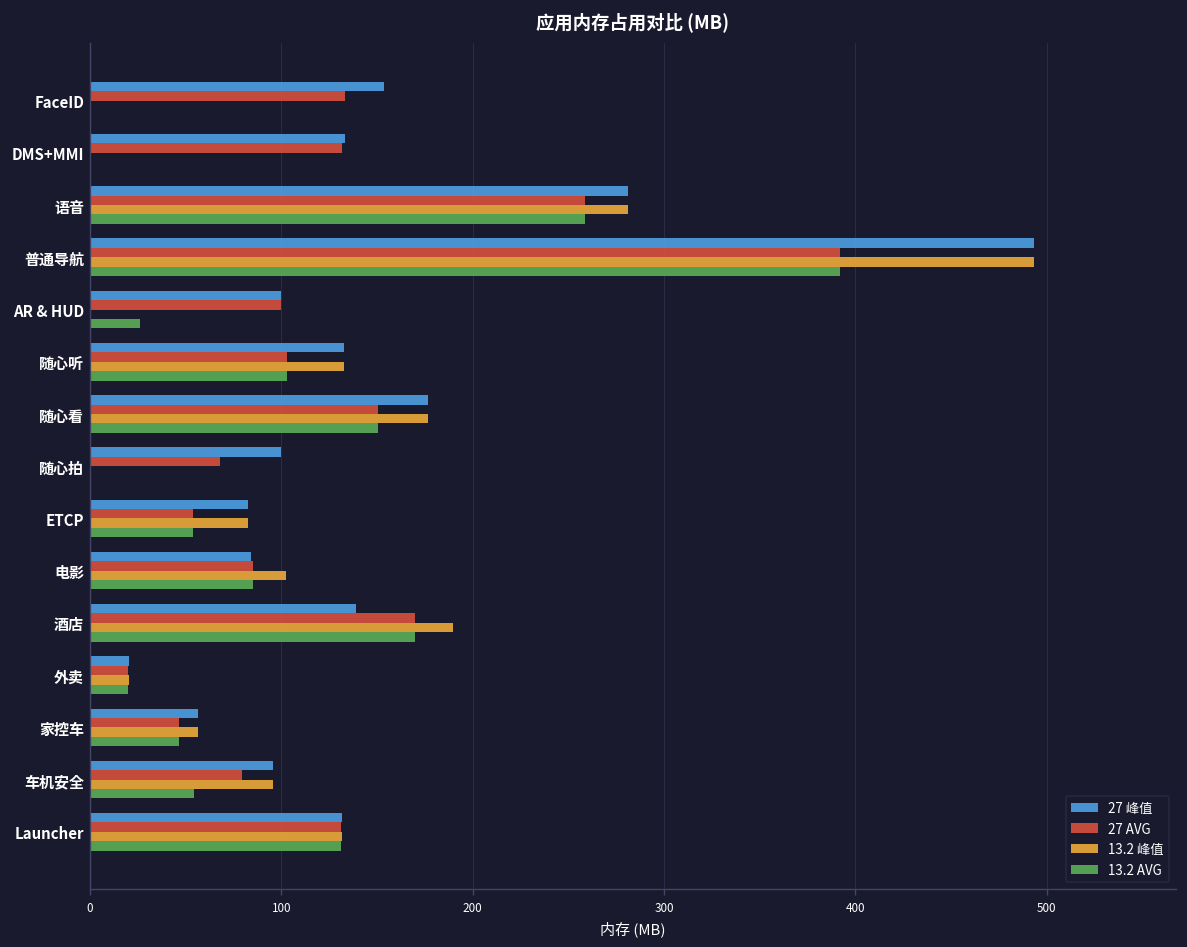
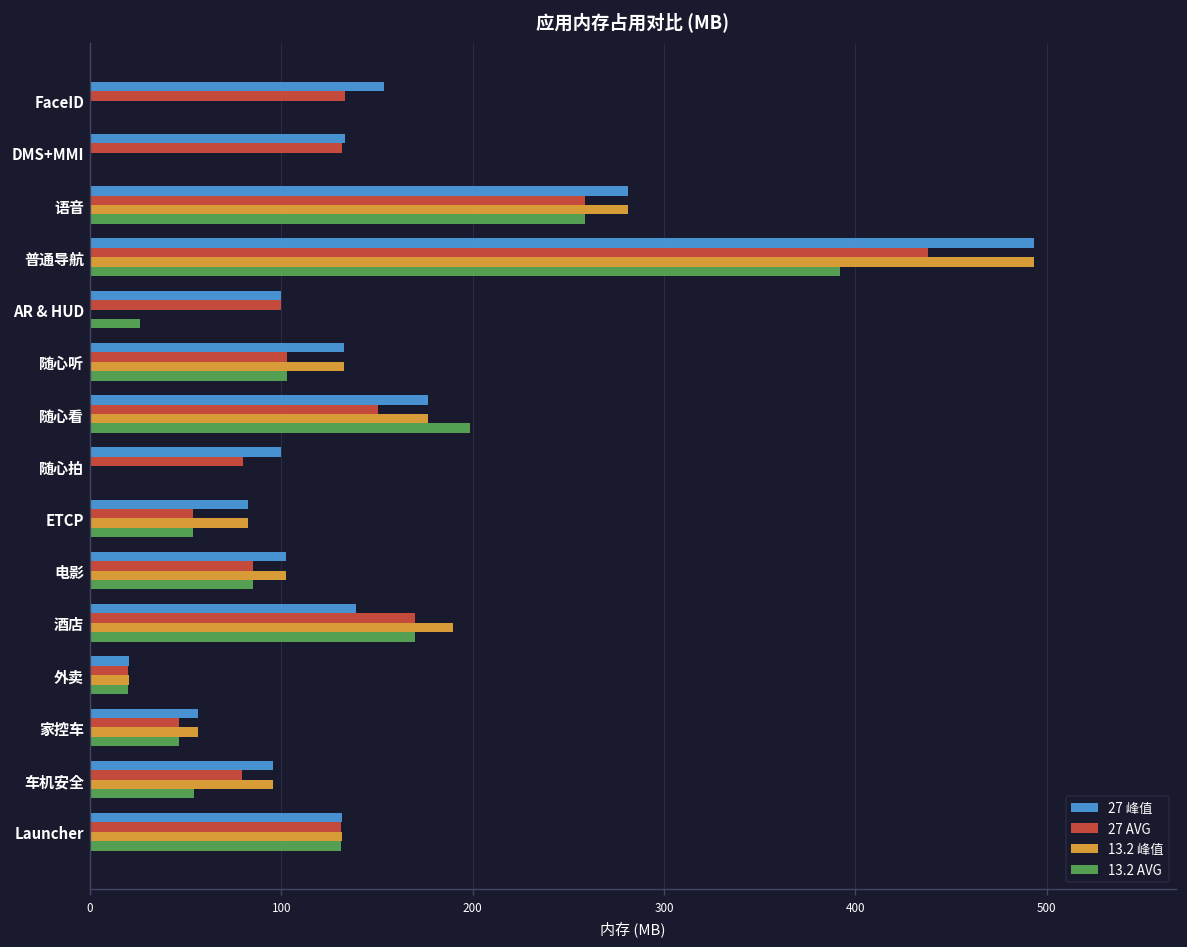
  {
    "27 峰值": {
      "FaceID": 153,
      "DMS+MMI": 134,
      "语音": 281,
      "普通导航": 494,
      "AR & HUD": 100,
      "随心听": 133,
      "随心看": 177,
      "随心拍": 100,
      "ETCP": 83,
-     "电影": 84,
+     "电影": 103,
      "酒店": 139,
      "外卖": 20,
      "家控车": 57,
      "车机安全": 96,
      "Launcher": 132
    },
    "27 AVG": {
      "FaceID": 134,
      "DMS+MMI": 132,
      "语音": 259,
-     "普通导航": 392,
+     "普通导航": 438,
      "AR & HUD": 100,
      "随心听": 103,
      "随心看": 150,
-     "随心拍": 68,
+     "随心拍": 80,
      "ETCP": 54,
      "电影": 85,
      "酒店": 170,
      "外卖": 20,
      "家控车": 47,
      "车机安全": 80,
      "Launcher": 131
    },
    "13.2 峰值": {
      "FaceID": 0,
      "DMS+MMI": 0,
      "语音": 281,
      "普通导航": 494,
      "AR & HUD": 0,
      "随心听": 133,
      "随心看": 177,
      "随心拍": 0,
      "ETCP": 83,
      "电影": 103,
      "酒店": 190,
      "外卖": 20,
      "家控车": 57,
      "车机安全": 96,
      "Launcher": 132
    },
    "13.2 AVG": {
      "FaceID": 0,
      "DMS+MMI": 0,
      "语音": 259,
      "普通导航": 392,
      "AR & HUD": 26,
      "随心听": 103,
-     "随心看": 150,
+     "随心看": 198,
      "随心拍": 0,
      "ETCP": 54,
      "电影": 85,
      "酒店": 170,
      "外卖": 20,
      "家控车": 47,
      "车机安全": 54,
      "Launcher": 131
    }
  }
